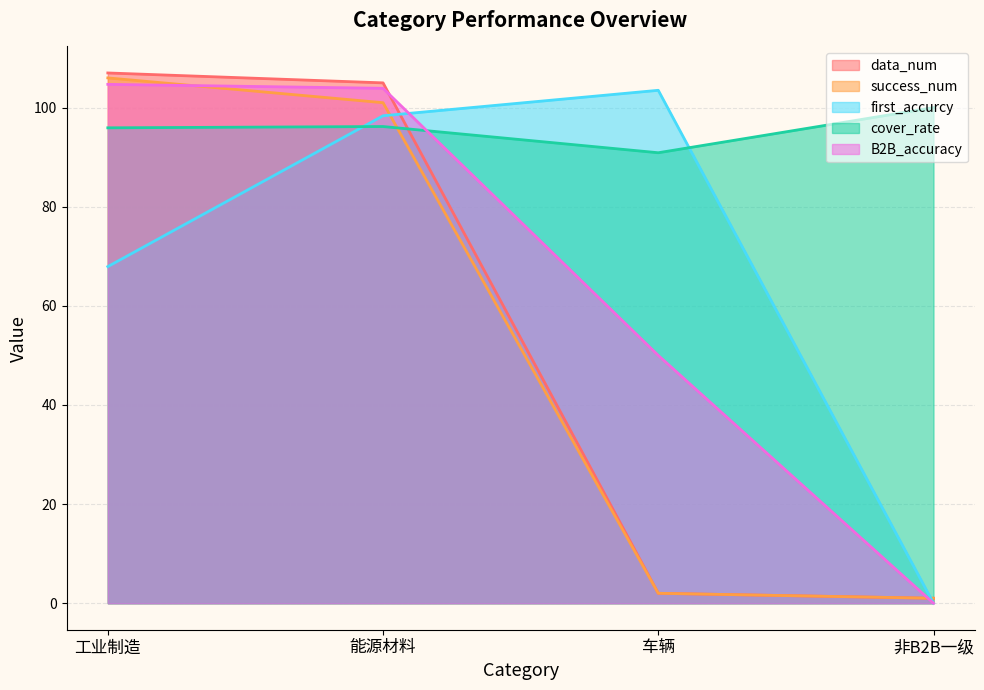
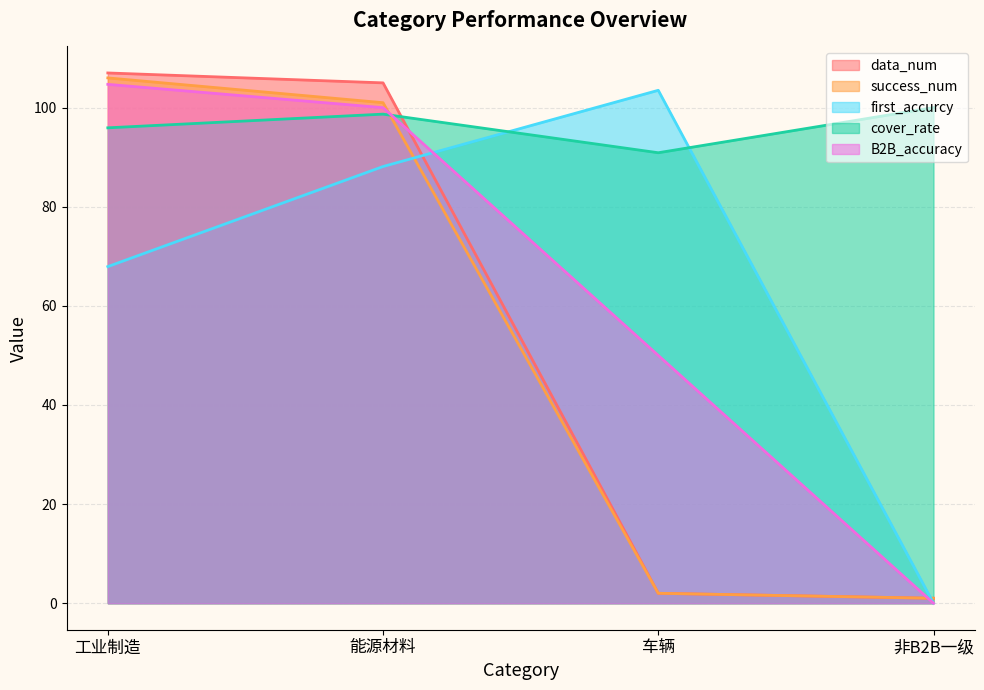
  {
    "first_accurcy": {
      "工业制造": 68,
-     "能源材料": 98,
+     "能源材料": 88,
      "车辆": 104
    },
    "cover_rate": {
      "工业制造": 96,
-     "能源材料": 96,
+     "能源材料": 99,
      "车辆": 91
    },
    "B2B_accuracy": {
      "工业制造": 105,
-     "能源材料": 104,
+     "能源材料": 100,
      "车辆": 50
    }
  }
